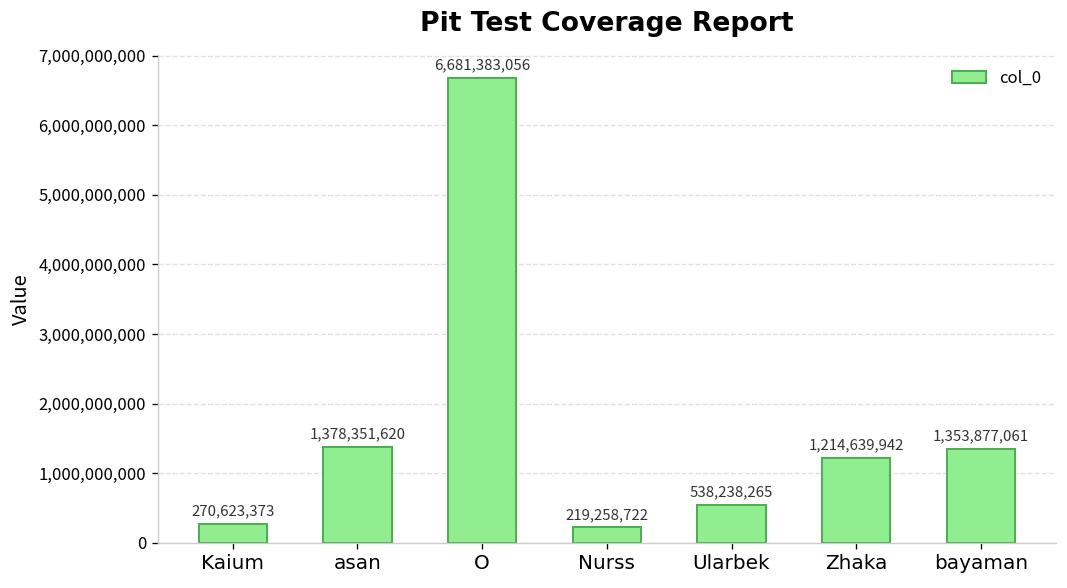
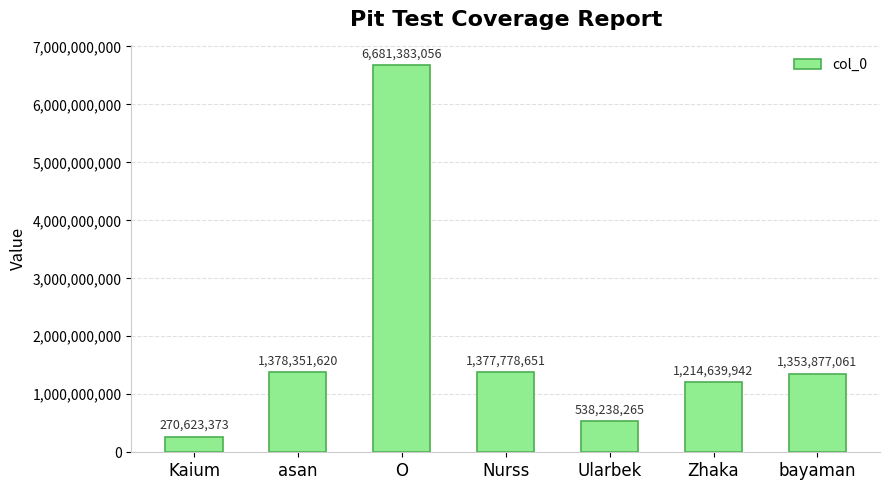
  {
    "Kaium": "270,623,373",
    "asan": "1,378,351,620",
    "О": "6,681,383,056",
-   "Nurss": "219,258,722",
+   "Nurss": "1,377,778,651",
    "Ularbek": "538,238,265",
    "Zhaka": "1,214,639,942",
    "bayaman": "1,353,877,061"
  }
